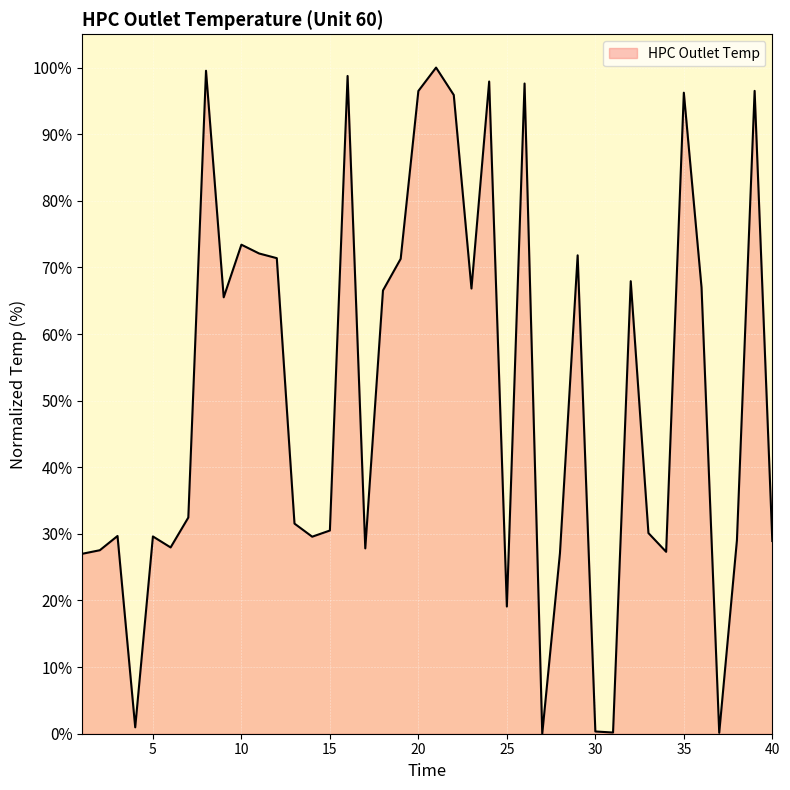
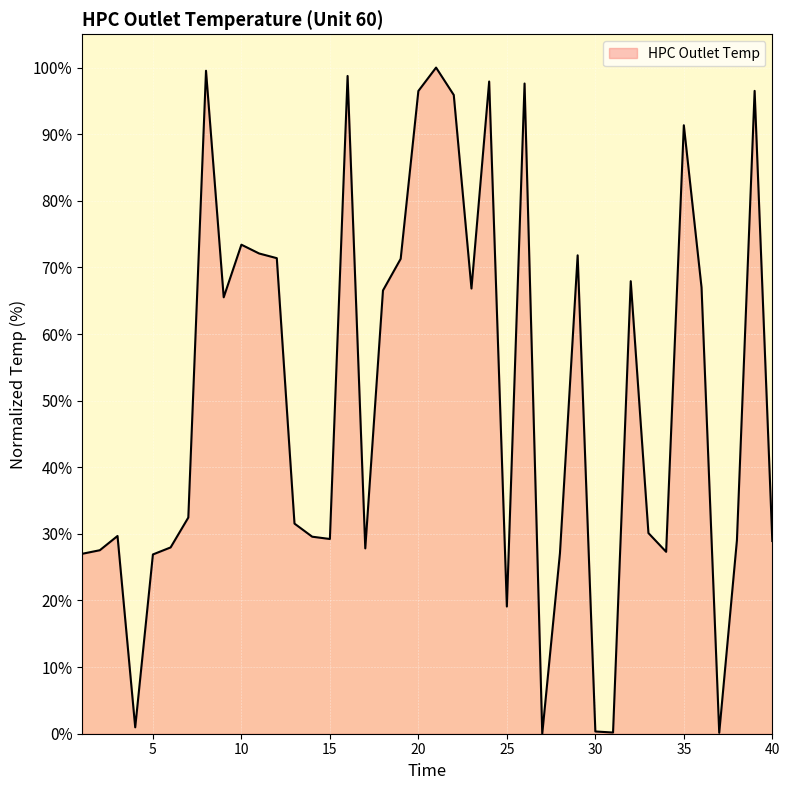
  {
-   "5": "30%",
+   "5": "27%",
    "10": "73%",
-   "15": "31%",
+   "15": "29%",
    "20": "96%",
    "25": "19%",
    "30": "0%",
-   "35": "96%",
+   "35": "91%",
    "40": "29%"
  }
